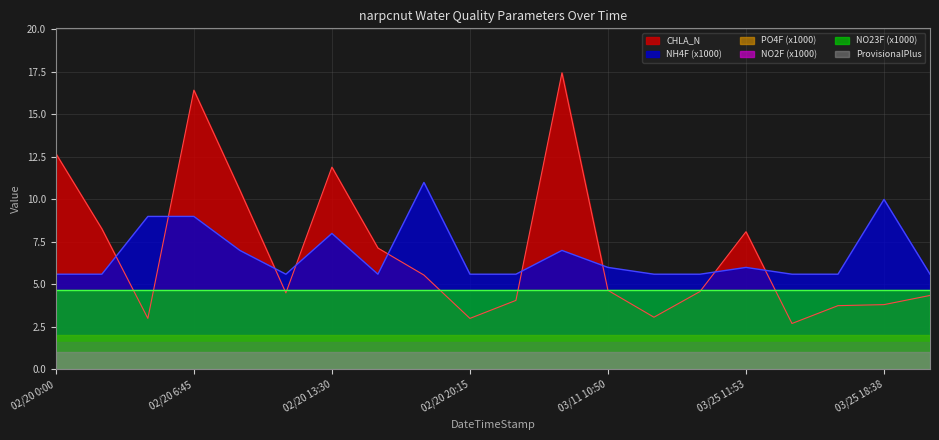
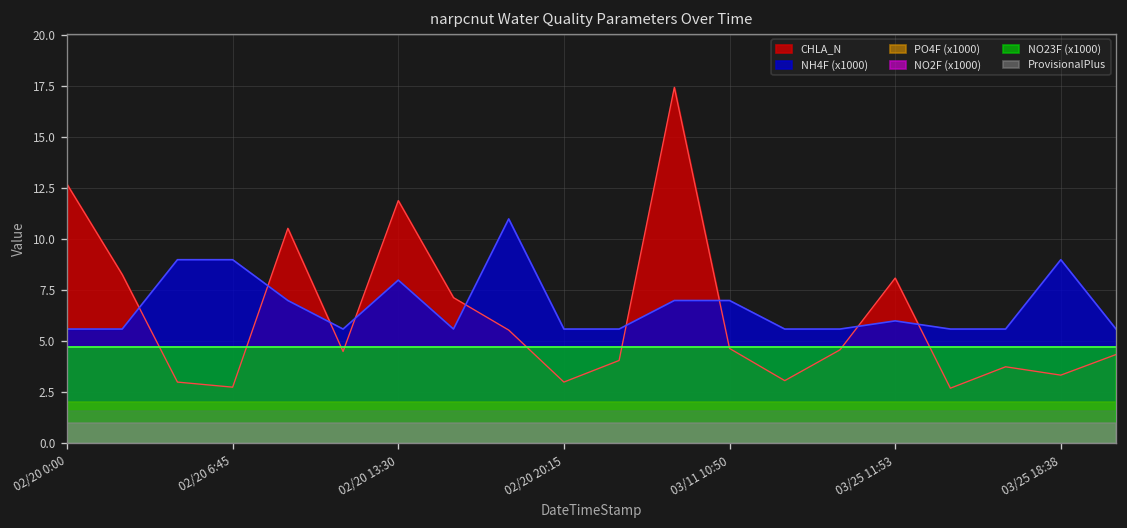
  {
    "CHLA_N": {
      "02/20 0:00": 12.7,
-     "02/20 6:45": 16.4,
+     "02/20 6:45": 2.8,
      "02/20 13:30": 11.9,
      "02/20 20:15": 3.0,
      "03/25 11:53": 8.1,
-     "03/25 18:38": 3.8
+     "03/25 18:38": 3.3
    },
    "NH4F (x1000)": {
      "02/20 0:00": 5.6,
      "02/20 6:45": 9.0,
      "02/20 13:30": 8.0,
      "02/20 20:15": 5.6,
-     "03/11 10:50": 6.0,
+     "03/11 10:50": 7.0,
      "03/25 11:53": 6.0,
-     "03/25 18:38": 10.0
+     "03/25 18:38": 9.0
    },
    "PO4F (x1000)": {
      "02/20 0:00": 2.0,
      "02/20 6:45": 2.0,
      "02/20 13:30": 2.0,
      "02/20 20:15": 2.0,
      "03/11 10:50": 2.0,
      "03/25 11:53": 2.0,
      "03/25 18:38": 2.0
    },
    "NO2F (x1000)": {
      "02/20 0:00": 1.6,
      "02/20 6:45": 1.6,
      "02/20 13:30": 1.6,
      "02/20 20:15": 1.6,
      "03/11 10:50": 1.6,
      "03/25 11:53": 1.6,
      "03/25 18:38": 1.6
    },
    "NO23F (x1000)": {
      "02/20 0:00": 4.7,
      "02/20 6:45": 4.7,
      "02/20 13:30": 4.7,
      "02/20 20:15": 4.7,
      "03/25 11:53": 4.7,
      "03/25 18:38": 4.7
    },
    "ProvisionalPlus": {
      "02/20 0:00": 1.0,
      "02/20 6:45": 1.0,
      "02/20 13:30": 1.0,
      "02/20 20:15": 1.0,
      "03/11 10:50": 1.0,
      "03/25 11:53": 1.0,
      "03/25 18:38": 1.0
    }
  }
